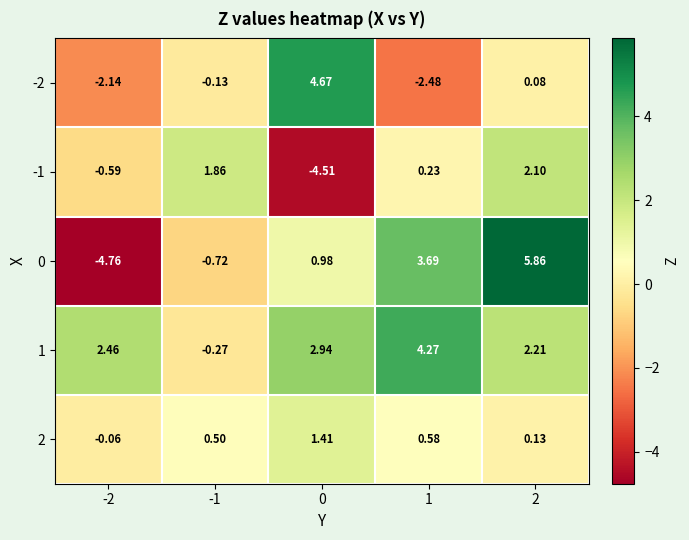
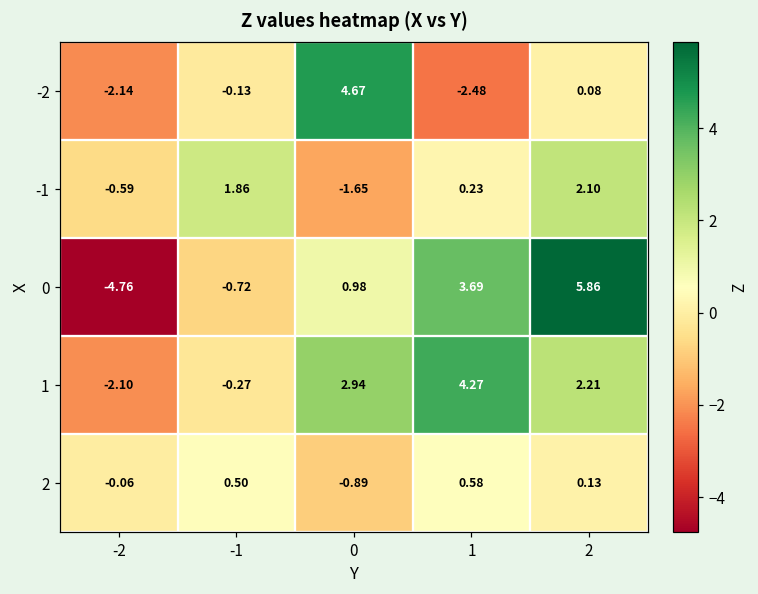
  {
    "-2": {
      "-2": -2.14,
      "-1": -0.13,
      "0": 4.67,
      "1": -2.48,
      "2": 0.08
    },
    "-1": {
      "-2": -0.59,
      "-1": 1.86,
-     "0": -4.51,
+     "0": -1.65,
      "1": 0.23,
      "2": 2.10
    },
    "0": {
      "-2": -4.76,
      "-1": -0.72,
      "0": 0.98,
      "1": 3.69,
      "2": 5.86
    },
    "1": {
-     "-2": 2.46,
+     "-2": -2.10,
      "-1": -0.27,
      "0": 2.94,
      "1": 4.27,
      "2": 2.21
    },
    "2": {
      "-2": -0.06,
      "-1": 0.50,
-     "0": 1.41,
+     "0": -0.89,
      "1": 0.58,
      "2": 0.13
    }
  }
